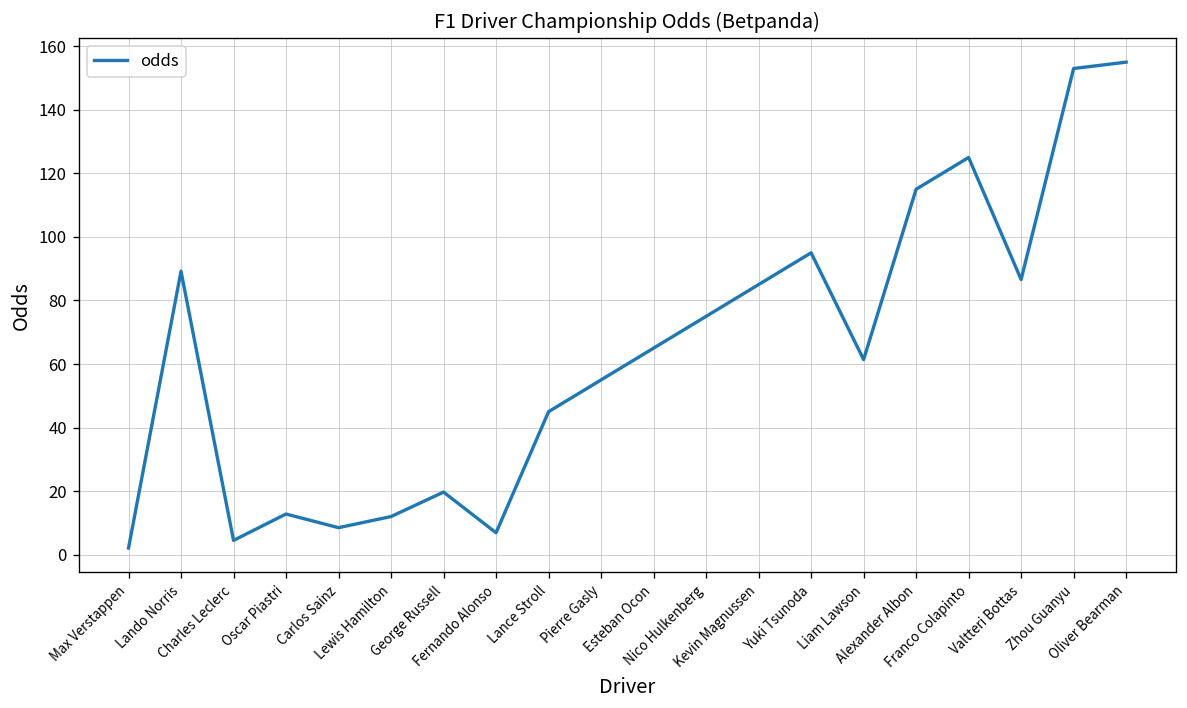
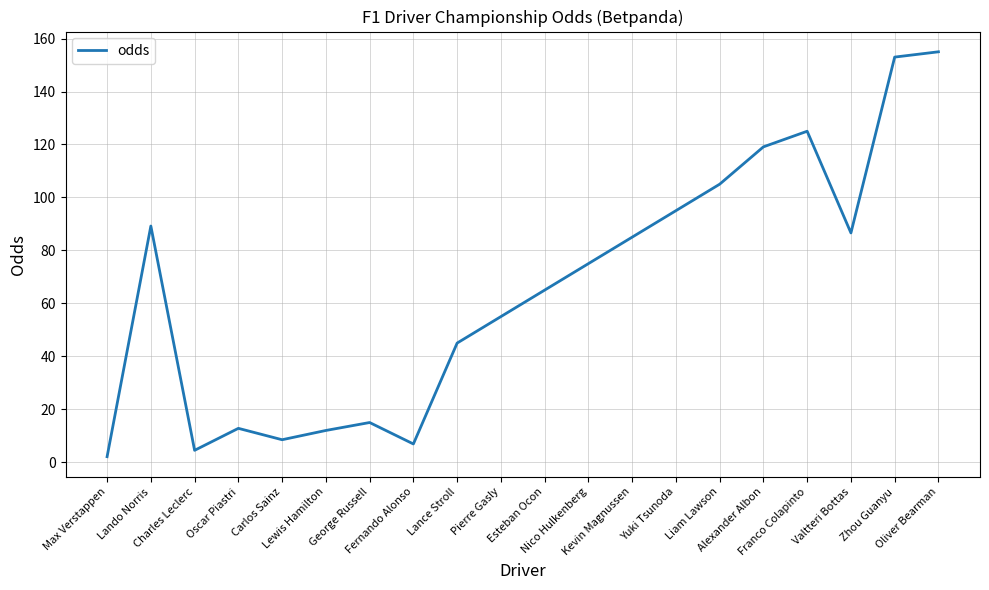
  {
    "Max Verstappen": 2,
    "Lando Norris": 89,
    "Charles Leclerc": 5,
    "Oscar Piastri": 13,
    "Carlos Sainz": 9,
    "Lewis Hamilton": 12,
-   "George Russell": 20,
+   "George Russell": 15,
    "Fernando Alonso": 7,
    "Lance Stroll": 45,
    "Pierre Gasly": 55,
    "Esteban Ocon": 65,
    "Nico Hulkenberg": 75,
    "Kevin Magnussen": 85,
    "Yuki Tsunoda": 95,
-   "Liam Lawson": 61,
-   "Alexander Albon": 115,
+   "Liam Lawson": 105,
+   "Alexander Albon": 119,
    "Franco Colapinto": 125,
    "Valtteri Bottas": 87,
    "Zhou Guanyu": 153,
    "Oliver Bearman": 155
  }
